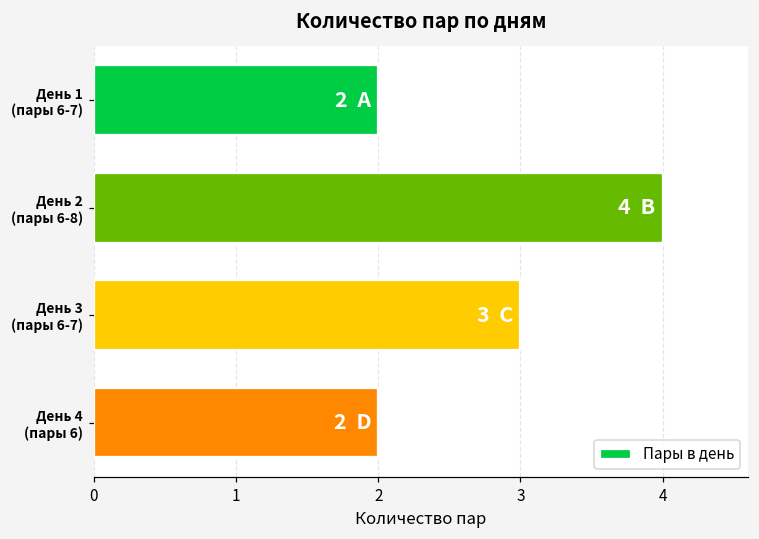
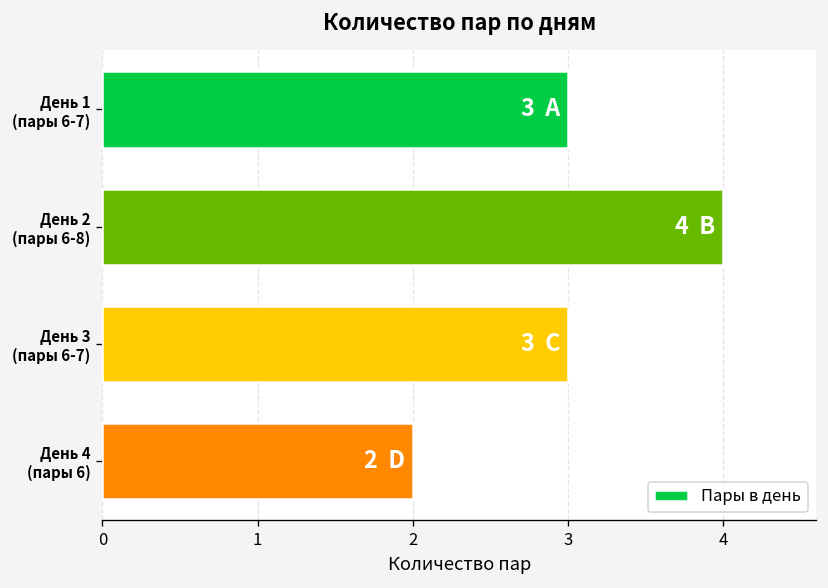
  {
-   "День 1 (пары 6-7)": 2,
+   "День 1 (пары 6-7)": 3,
    "День 2 (пары 6-8)": 4,
    "День 3 (пары 6-7)": 3,
    "День 4 (пары 6)": 2
  }
